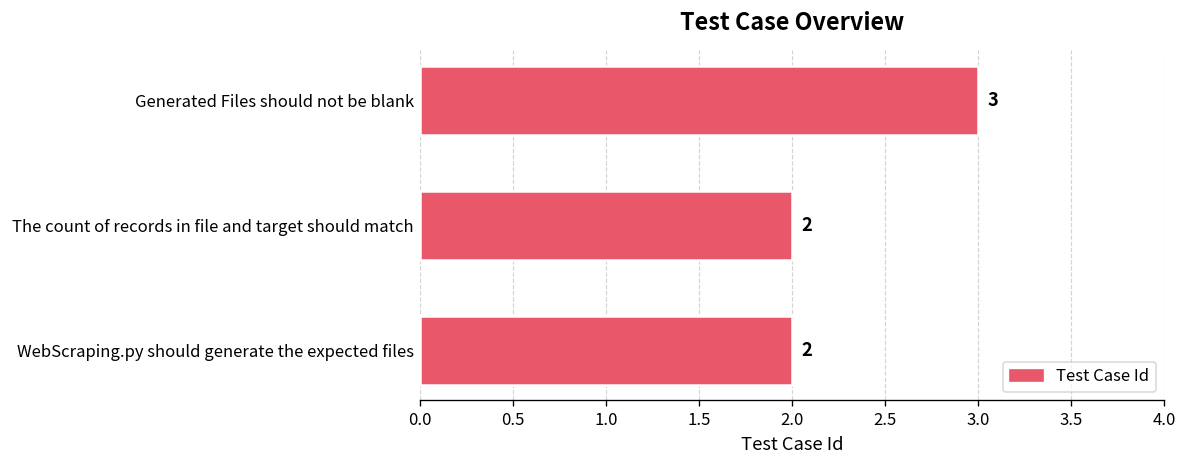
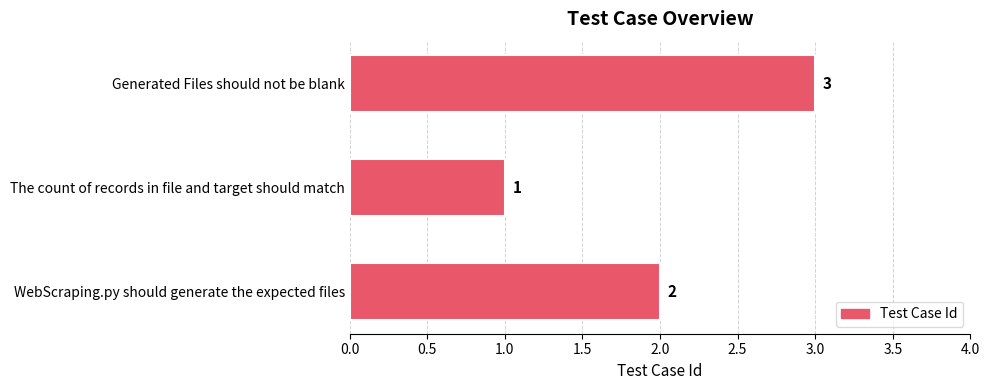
  {
    "Generated Files should not be blank": 3,
-   "The count of records in file and target should match": 2,
+   "The count of records in file and target should match": 1,
    "WebScraping.py should generate the expected files": 2
  }
